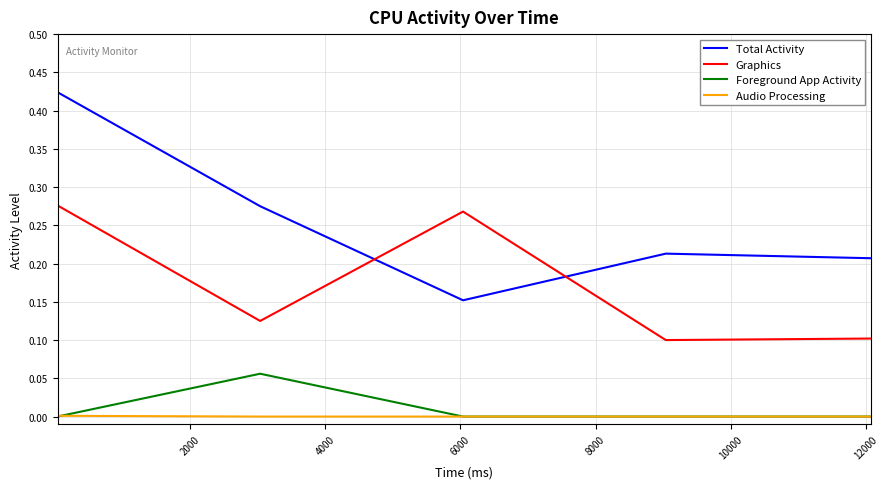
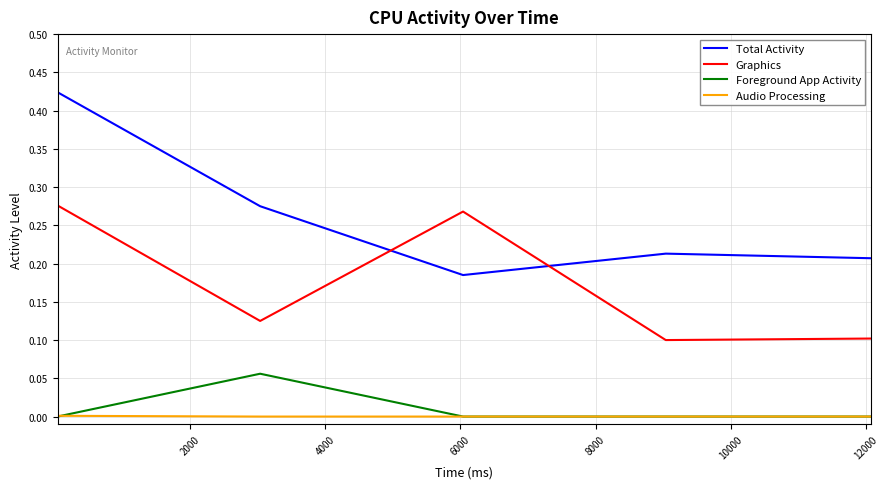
  {
    "Total Activity": {
-     "6000": 0.15
+     "6000": 0.19
    },
    "Graphics": {
      "6000": 0.27
    }
  }
